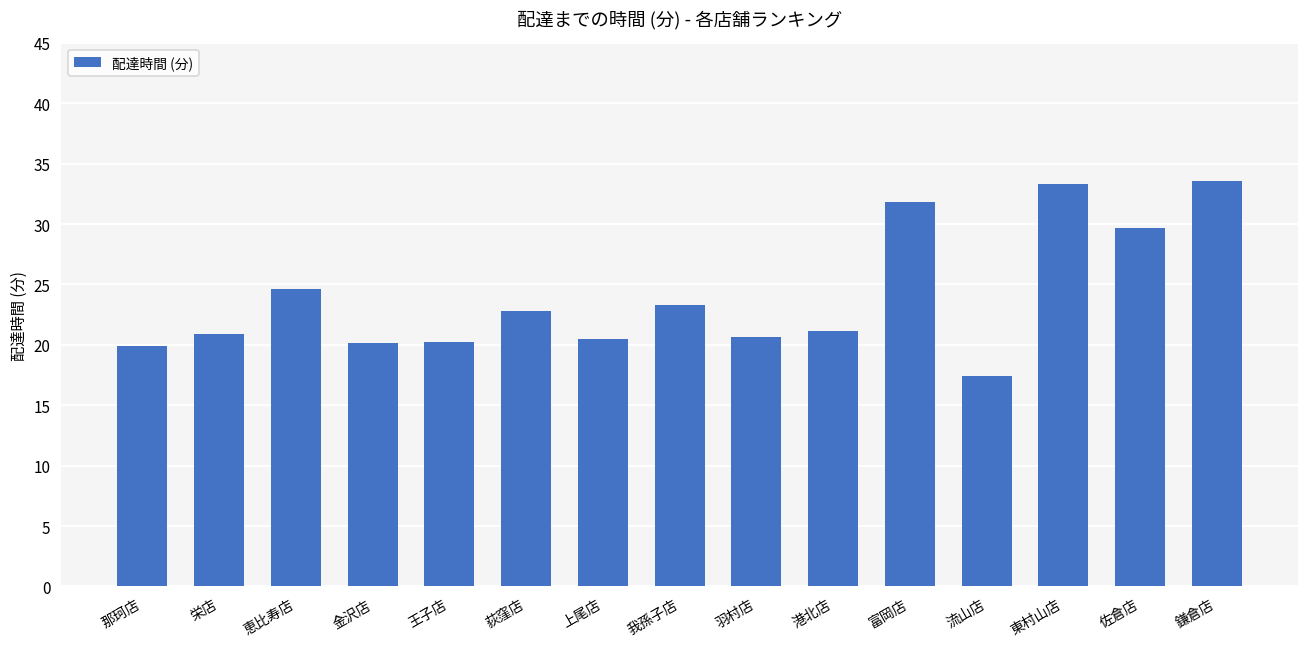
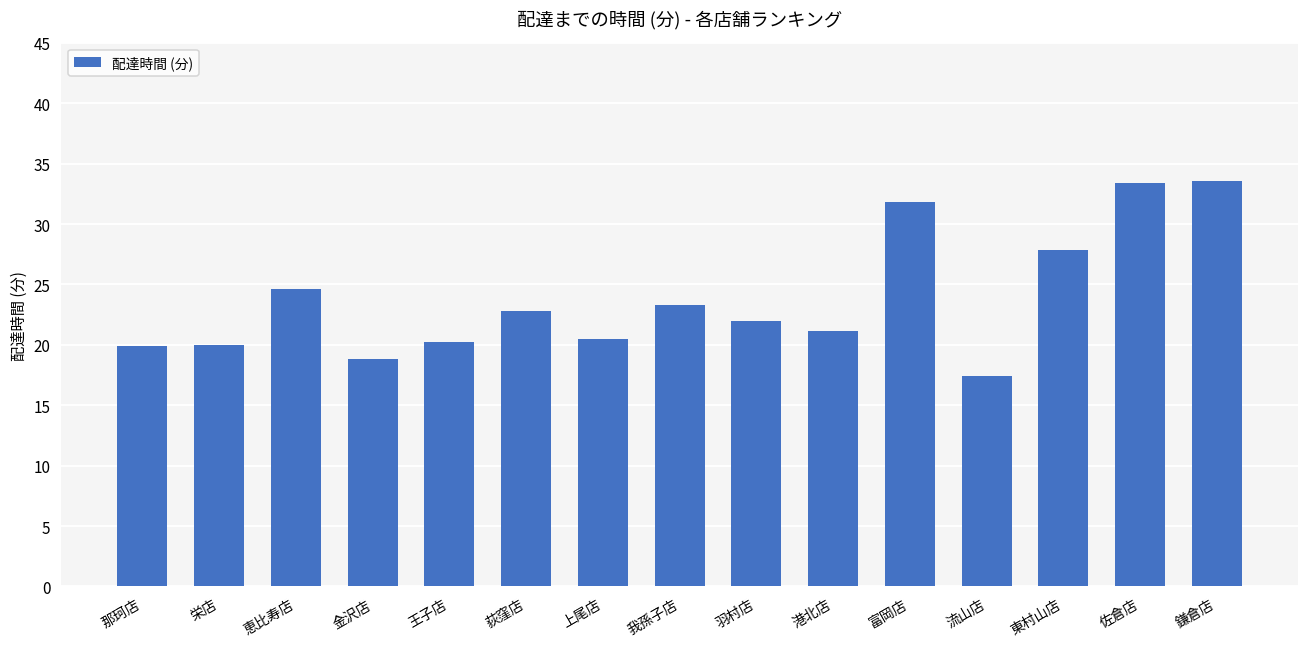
  {
    "那珂店": 19.9,
-   "栄店": 20.9,
+   "栄店": 20.0,
    "恵比寿店": 24.6,
-   "金沢店": 20.2,
+   "金沢店": 18.8,
    "王子店": 20.3,
    "荻窪店": 22.8,
    "上尾店": 20.5,
    "我孫子店": 23.3,
-   "羽村店": 20.6,
+   "羽村店": 22.0,
    "港北店": 21.1,
    "富岡店": 31.8,
    "流山店": 17.4,
-   "東村山店": 33.3,
-   "佐倉店": 29.7,
+   "東村山店": 27.9,
+   "佐倉店": 33.4,
    "鎌倉店": 33.6
  }
